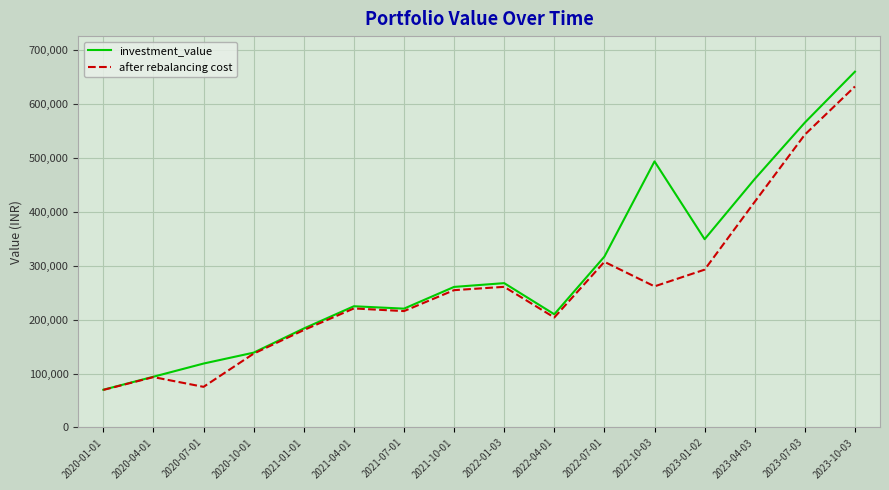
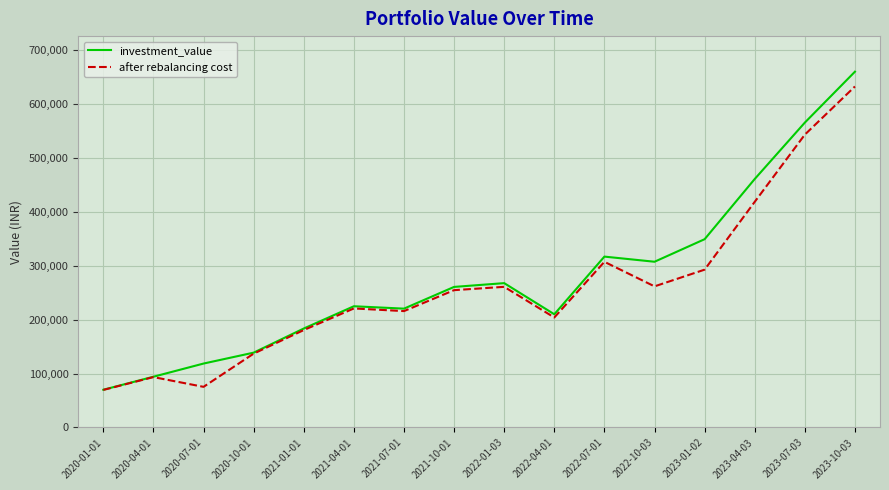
  {
    "investment_value": {
      "2020-07-01": "120,000",
      "2021-10-01": "260,000",
      "2022-01-03": "270,000",
      "2022-04-01": "210,000",
      "2022-07-01": "320,000",
-     "2022-10-03": "490,000",
+     "2022-10-03": "310,000",
      "2023-01-02": "350,000",
      "2023-04-03": "460,000",
      "2023-07-03": "570,000",
      "2023-10-03": "660,000"
    },
    "after rebalancing cost": {
      "2020-07-01": "80,000",
      "2021-10-01": "250,000",
      "2022-01-03": "260,000",
      "2022-04-01": "200,000",
      "2022-07-01": "310,000",
      "2022-10-03": "260,000",
      "2023-01-02": "290,000",
      "2023-04-03": "420,000",
      "2023-07-03": "540,000",
      "2023-10-03": "630,000"
    }
  }
